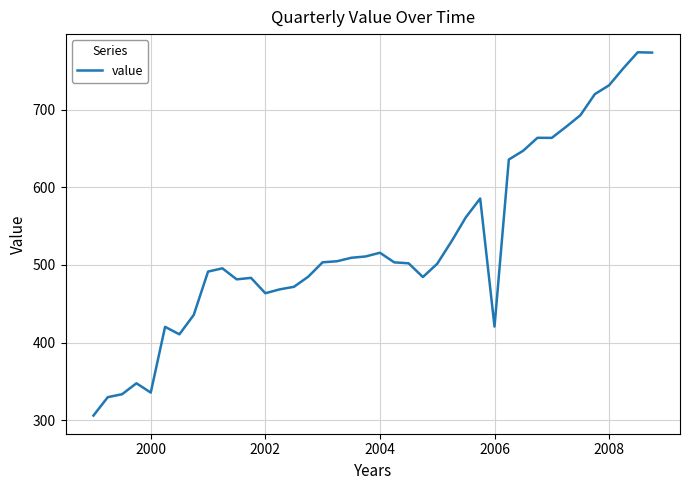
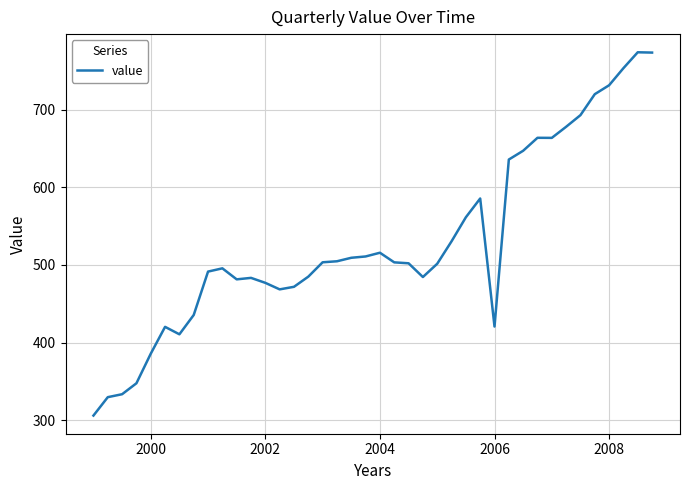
  {
-   "2000": 340,
-   "2002": 460,
+   "2000": 390,
+   "2002": 480,
    "2004": 520,
    "2006": 420,
    "2008": 730
  }
